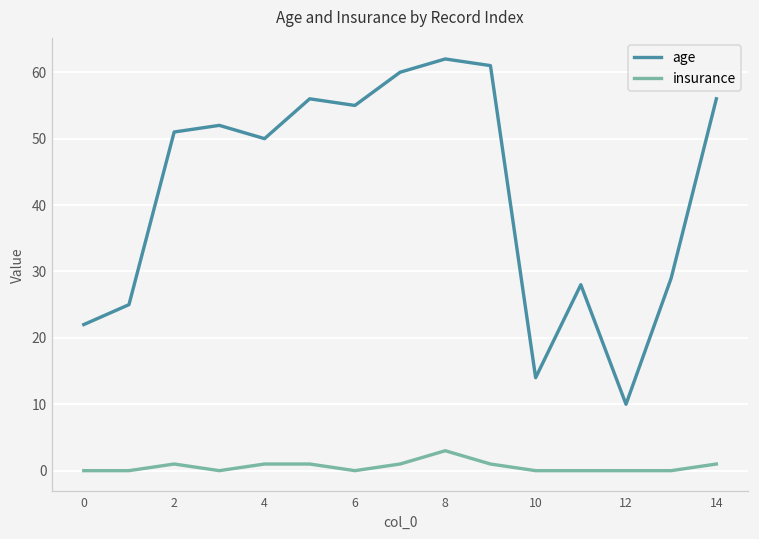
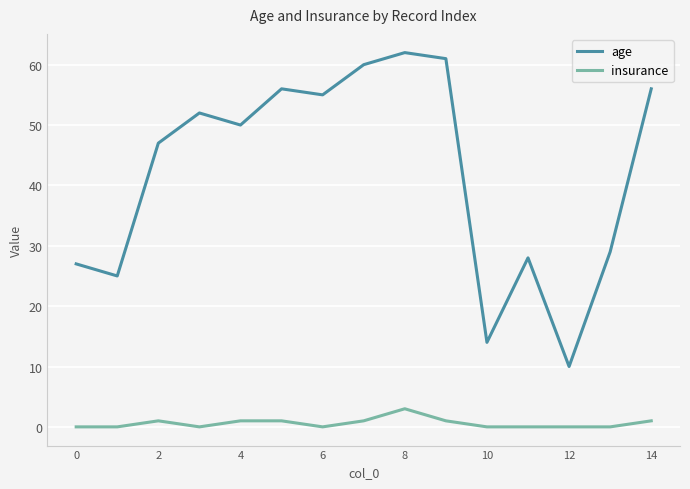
  {
    "age": {
-     "0": 22,
-     "2": 51,
+     "0": 27,
+     "2": 47,
      "4": 50,
      "6": 55,
      "8": 62,
      "10": 14,
      "12": 10,
      "14": 56
    },
    "insurance": {
      "0": 0,
      "2": 1,
      "4": 1,
      "6": 0,
      "8": 3,
      "10": 0,
      "12": 0,
      "14": 1
    }
  }
